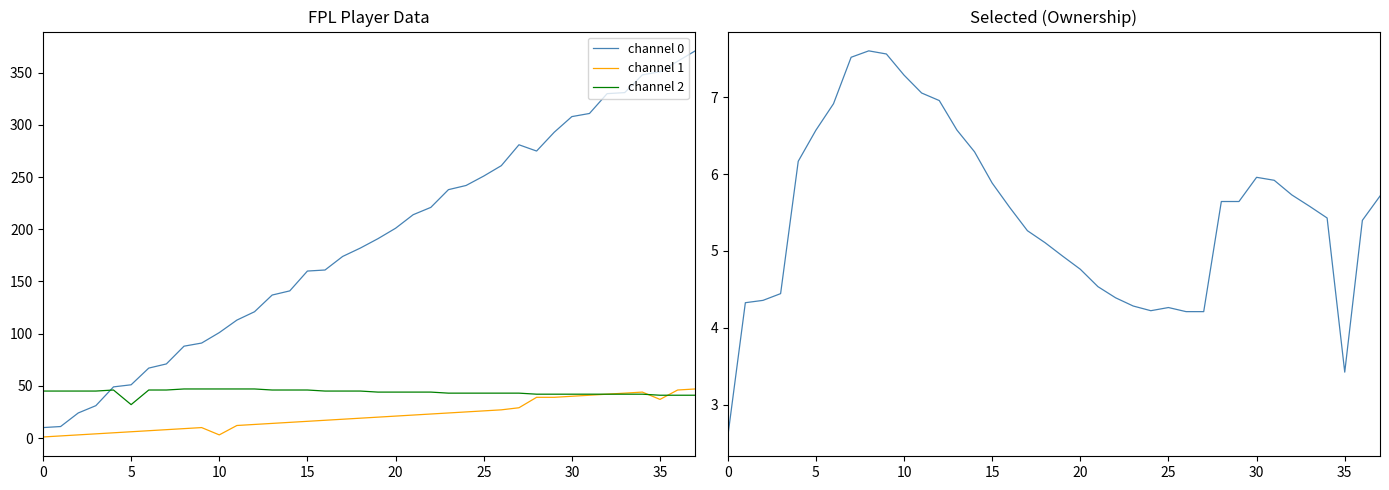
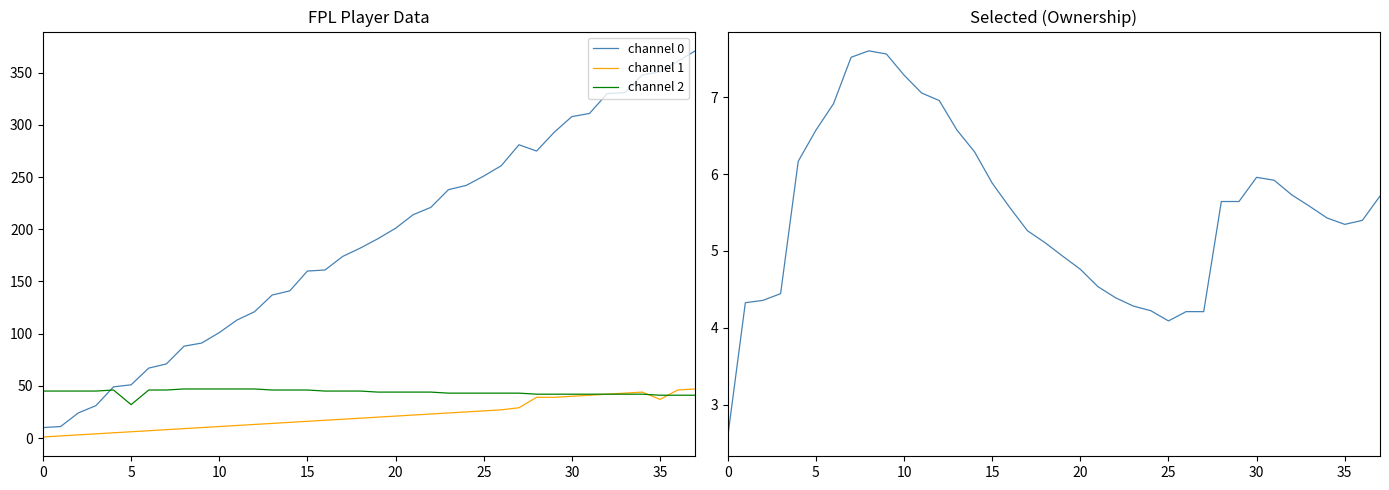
  {
    "FPL Player Data": {
      "channel 0": {
        "0": 10,
        "5": 51,
        "10": 101,
        "15": 160,
        "20": 201,
        "25": 251,
        "30": 308
      },
      "channel 1": {
        "0": 1,
        "5": 6,
-       "10": 3,
+       "10": 11,
        "15": 16,
        "20": 21,
        "25": 26,
        "35": 37
      },
      "channel 2": {
        "0": 45,
        "5": 32,
        "10": 47,
        "15": 46,
        "20": 44,
        "25": 43,
        "35": 41
      }
    },
    "Selected (Ownership)": {
      "0": 2.6,
      "5": 6.6,
      "10": 7.3,
      "15": 5.9,
      "20": 4.8,
-     "25": 4.3,
+     "25": 4.1,
      "30": 6.0,
-     "35": 3.4
+     "35": 5.3
    }
  }
